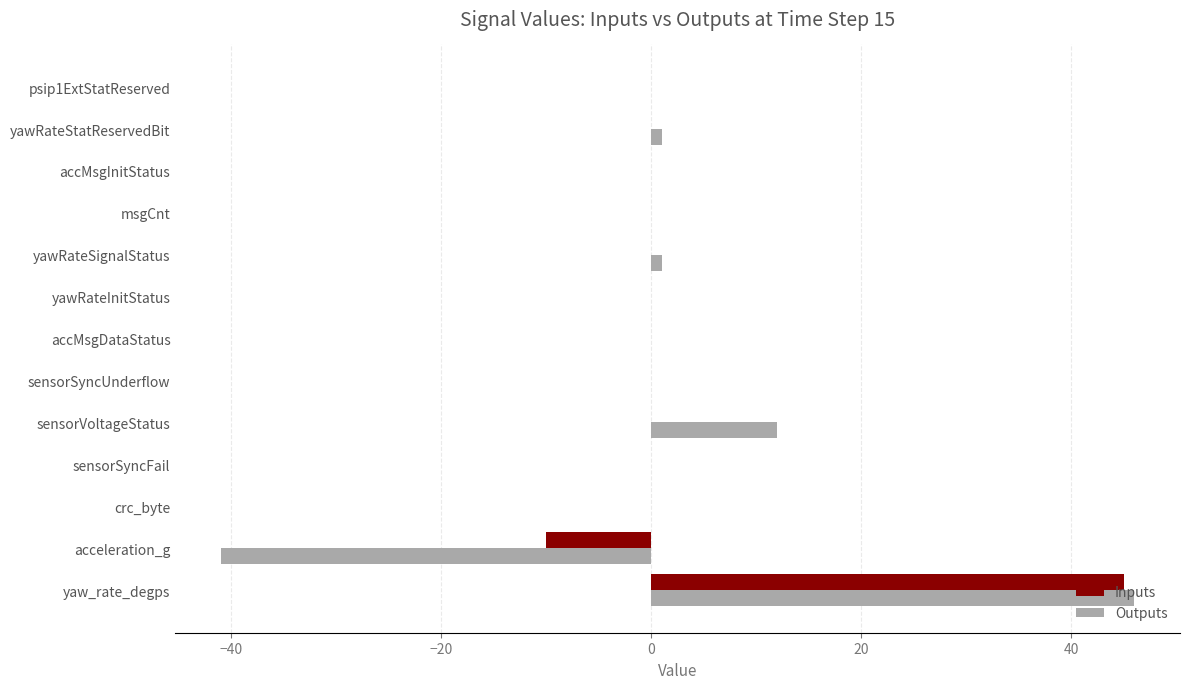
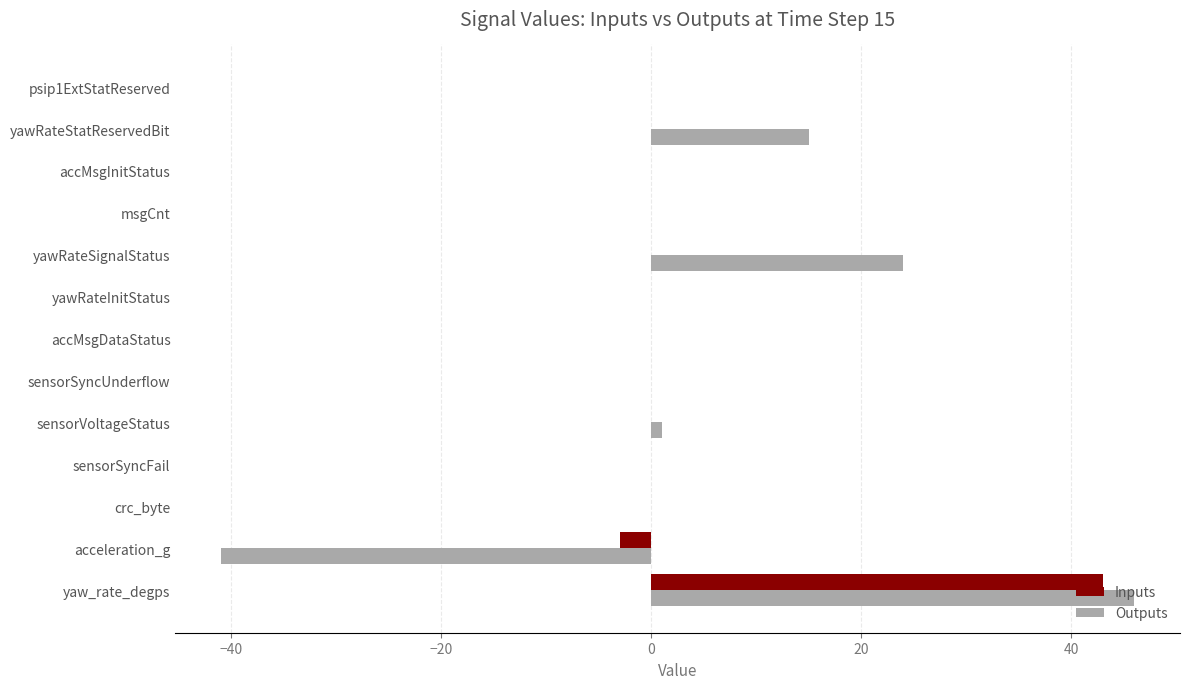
  {
    "Inputs": {
      "psip1ExtStatReserved": 0,
      "yawRateStatReservedBit": 0,
      "accMsgInitStatus": 0,
      "msgCnt": 0,
      "yawRateSignalStatus": 0,
      "yawRateInitStatus": 0,
      "accMsgDataStatus": 0,
      "sensorSyncUnderflow": 0,
      "sensorVoltageStatus": 0,
      "sensorSyncFail": 0,
      "crc_byte": 0,
-     "acceleration_g": -10,
-     "yaw_rate_degps": 45
+     "acceleration_g": -3,
+     "yaw_rate_degps": 43
    },
    "Outputs": {
      "psip1ExtStatReserved": 0,
-     "yawRateStatReservedBit": 1,
+     "yawRateStatReservedBit": 15,
      "accMsgInitStatus": 0,
      "msgCnt": 0,
-     "yawRateSignalStatus": 1,
+     "yawRateSignalStatus": 24,
      "yawRateInitStatus": 0,
      "accMsgDataStatus": 0,
      "sensorSyncUnderflow": 0,
-     "sensorVoltageStatus": 12,
+     "sensorVoltageStatus": 1,
      "sensorSyncFail": 0,
      "crc_byte": 0,
      "acceleration_g": -41,
      "yaw_rate_degps": 46
    }
  }
